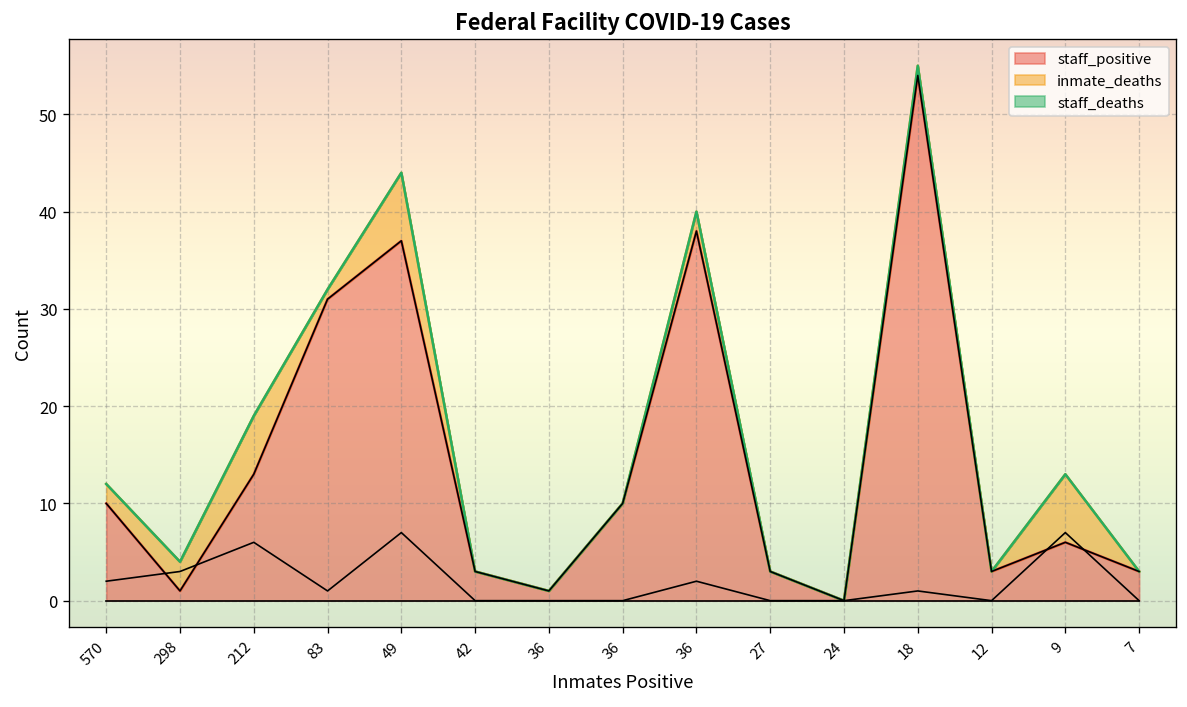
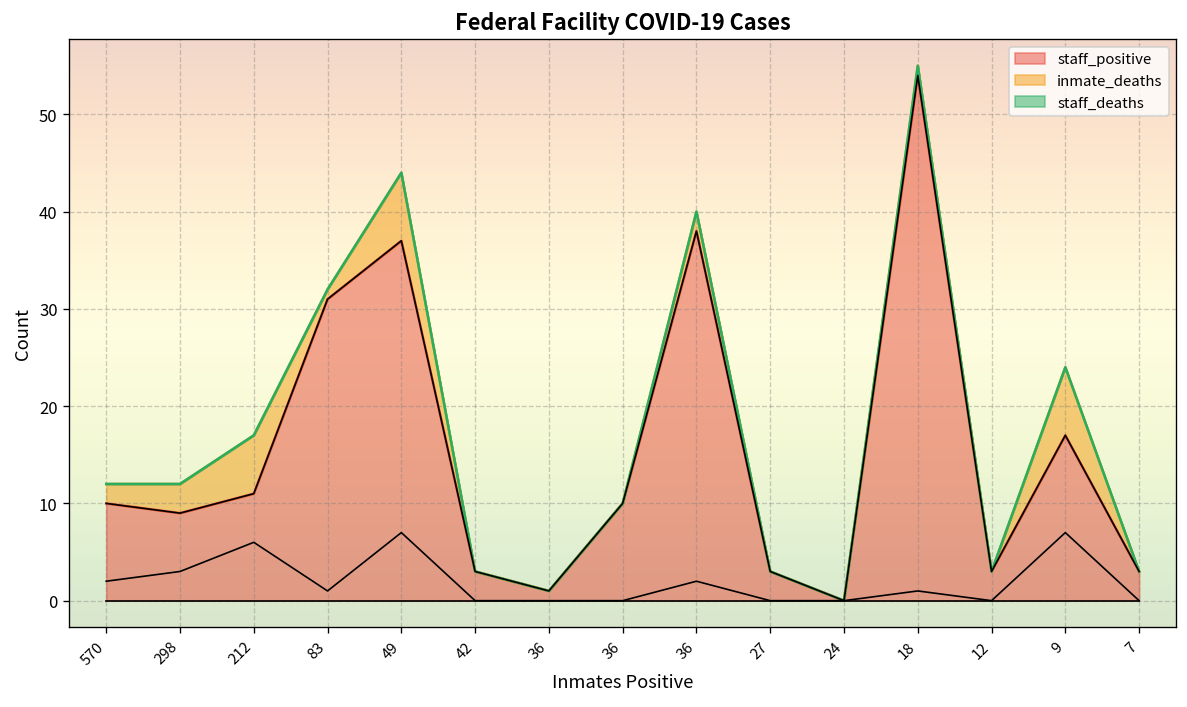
  {
    "staff_positive": {
      "570": 10,
-     "298": 1,
-     "212": 13,
+     "298": 9,
+     "212": 11,
      "83": 31,
      "49": 37,
      "18": 54,
-     "9": 6
+     "9": 17
    }
  }
